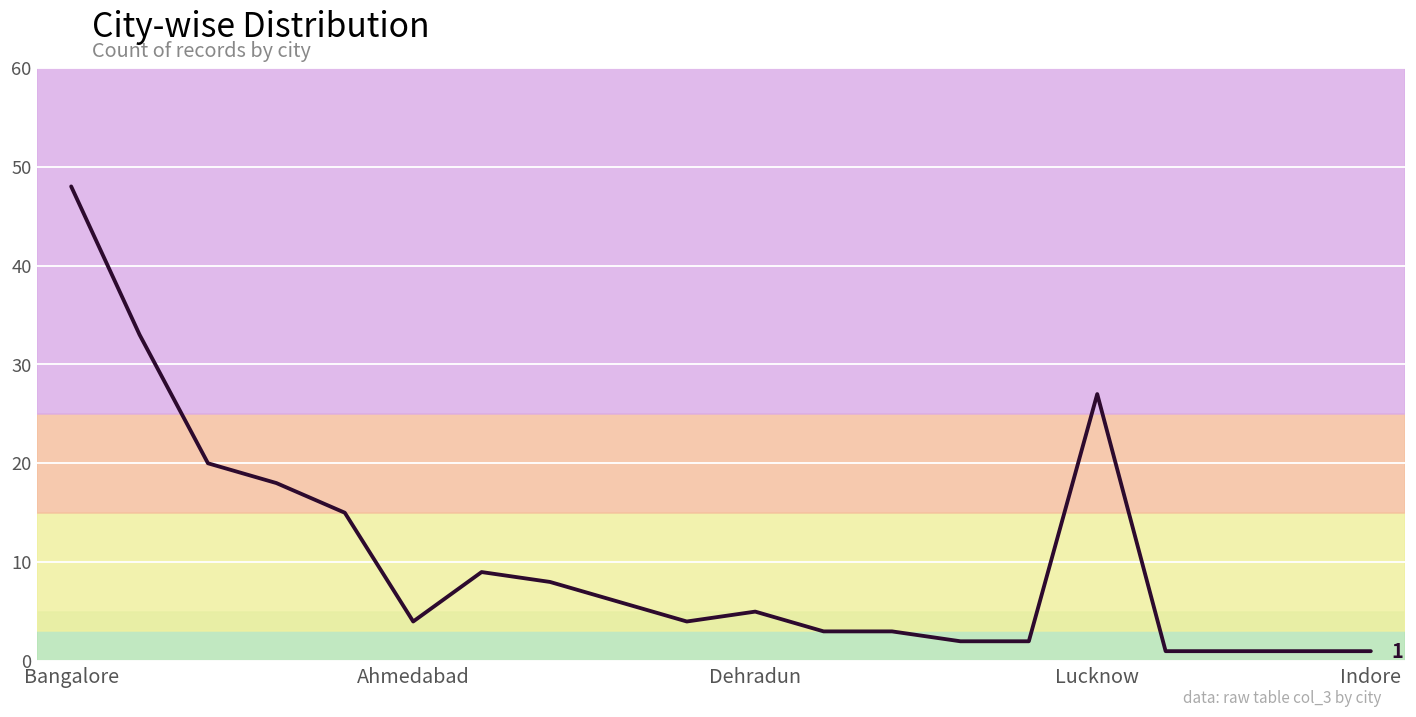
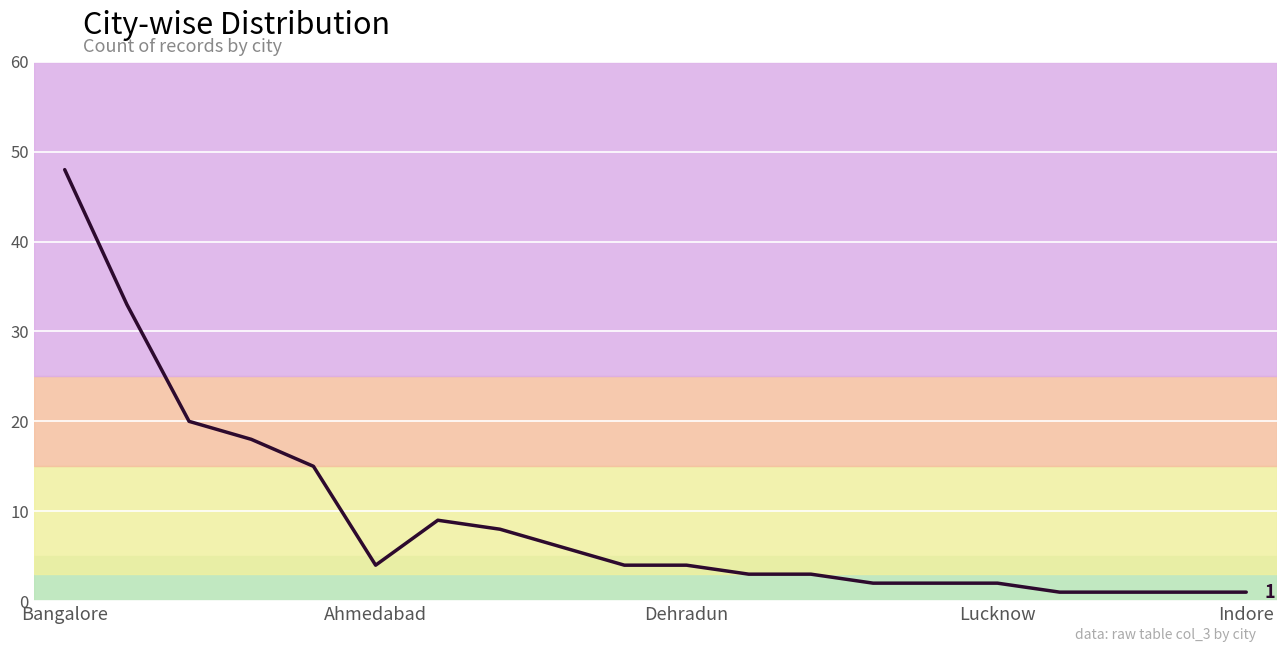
  {
    "Bangalore": 48,
    "Ahmedabad": 4,
-   "Dehradun": 5,
-   "Lucknow": 27
+   "Dehradun": 4,
+   "Lucknow": 2
  }
